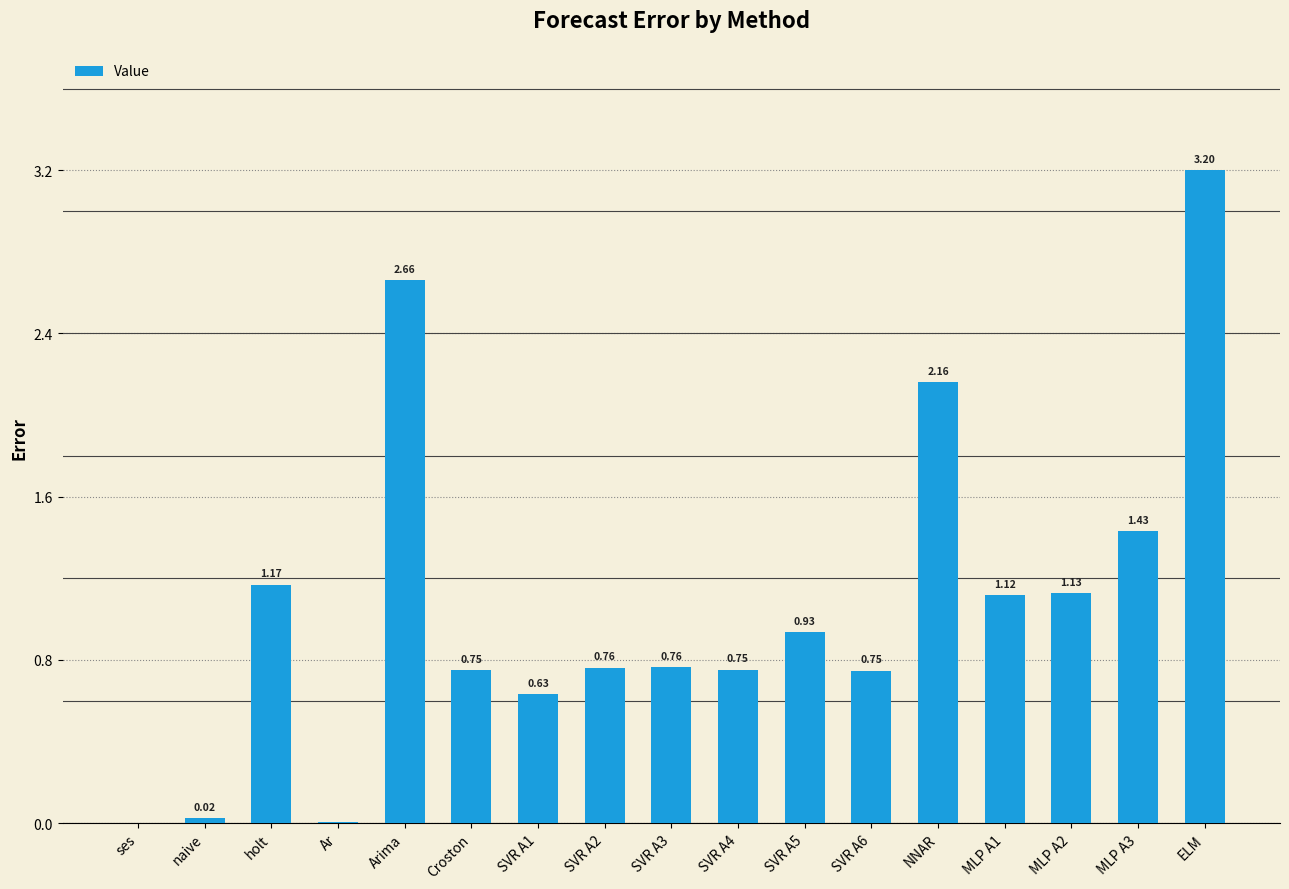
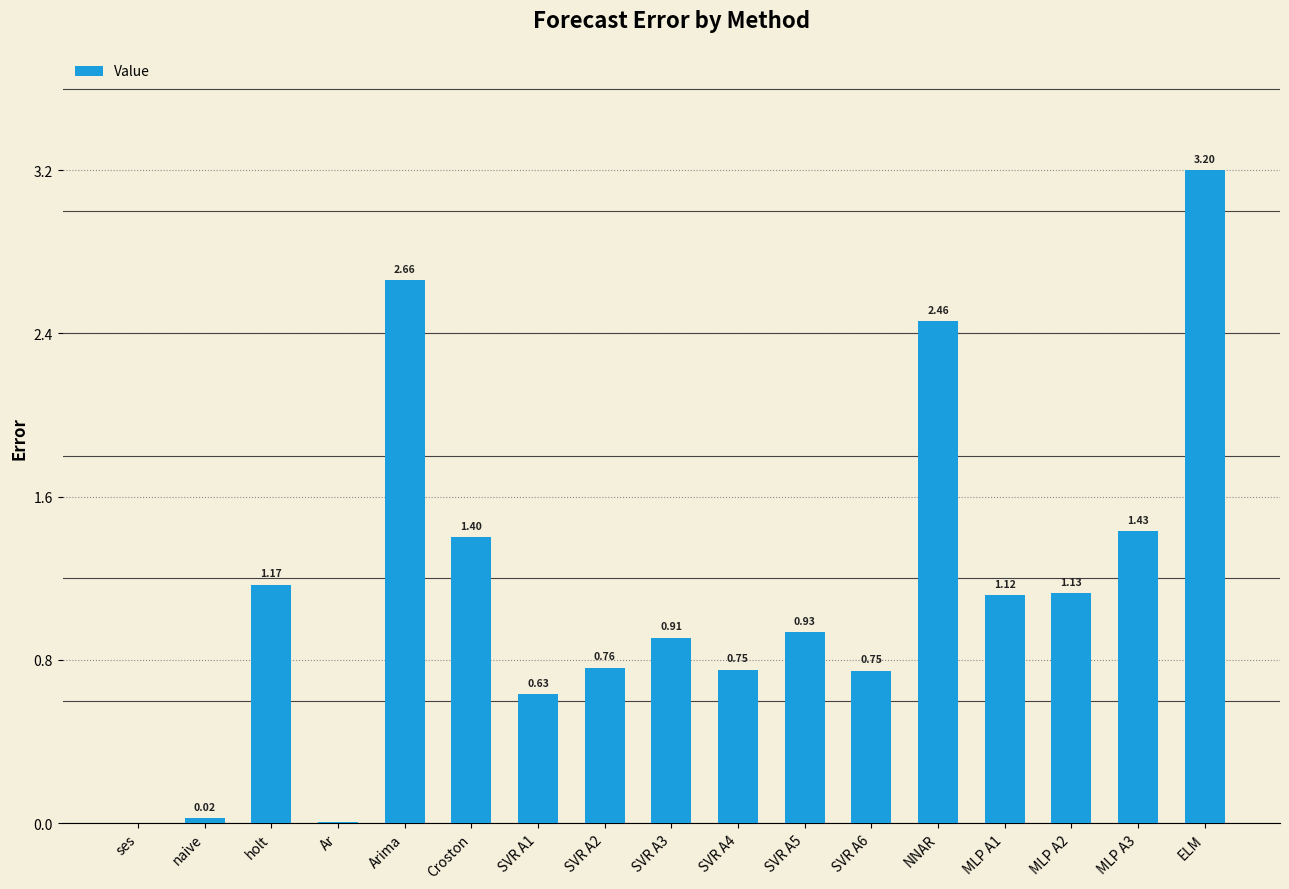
  {
    "naive": 0.02,
    "holt": 1.17,
    "Arima": 2.66,
-   "Croston": 0.75,
+   "Croston": 1.40,
    "SVR A1": 0.63,
    "SVR A2": 0.76,
-   "SVR A3": 0.76,
+   "SVR A3": 0.91,
    "SVR A4": 0.75,
    "SVR A5": 0.93,
    "SVR A6": 0.75,
-   "NNAR": 2.16,
+   "NNAR": 2.46,
    "MLP A1": 1.12,
    "MLP A2": 1.13,
    "MLP A3": 1.43,
    "ELM": 3.20
  }
